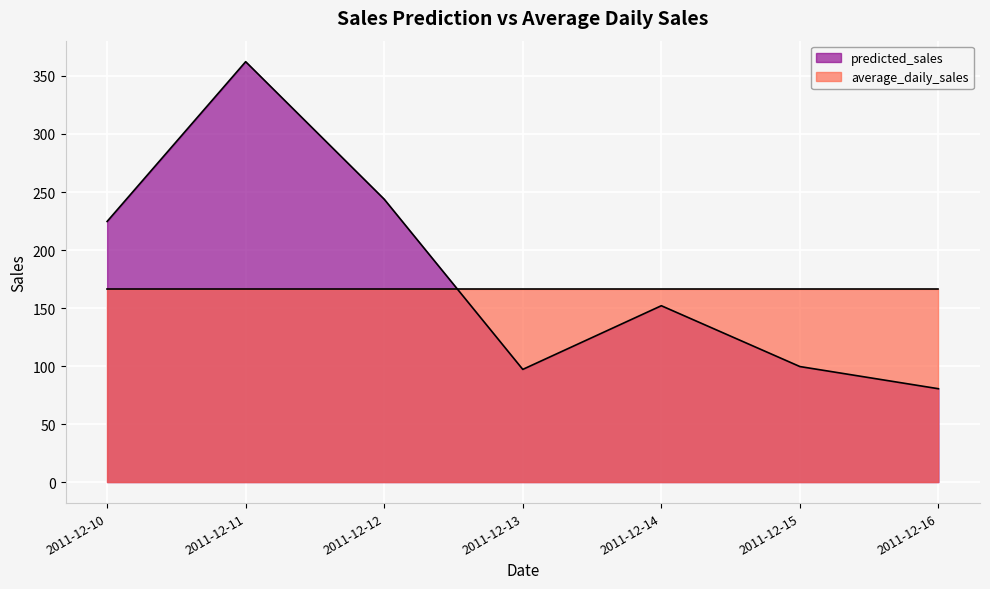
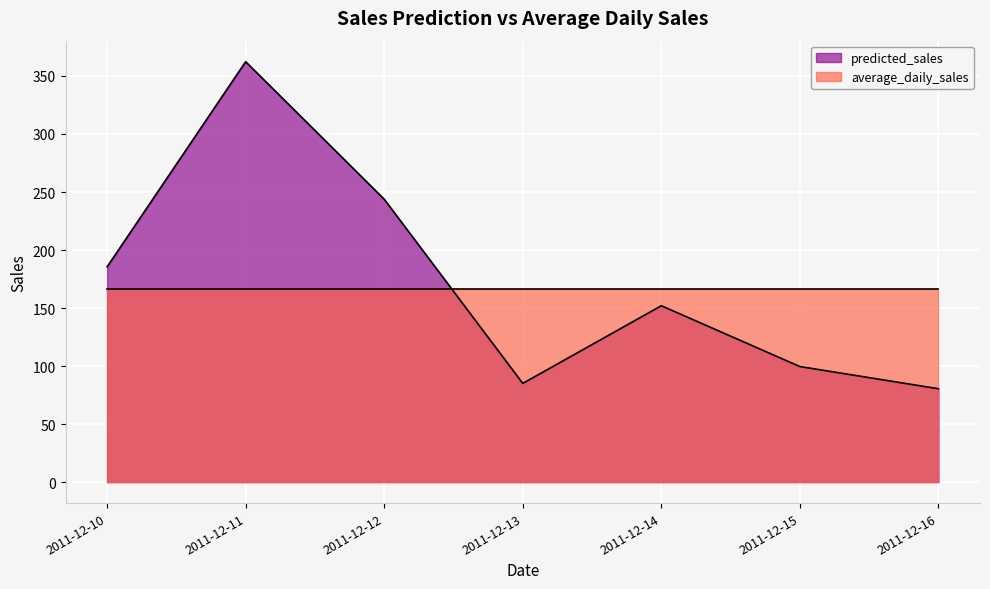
  {
    "predicted_sales": {
-     "2011-12-10": 225,
+     "2011-12-10": 185,
      "2011-12-11": 362,
      "2011-12-12": 244,
-     "2011-12-13": 97,
+     "2011-12-13": 85,
      "2011-12-14": 152,
      "2011-12-15": 100,
      "2011-12-16": 80
    },
    "average_daily_sales": {
      "2011-12-10": 167,
      "2011-12-11": 167,
      "2011-12-12": 167,
      "2011-12-13": 167,
      "2011-12-14": 167,
      "2011-12-15": 167,
      "2011-12-16": 167
    }
  }
